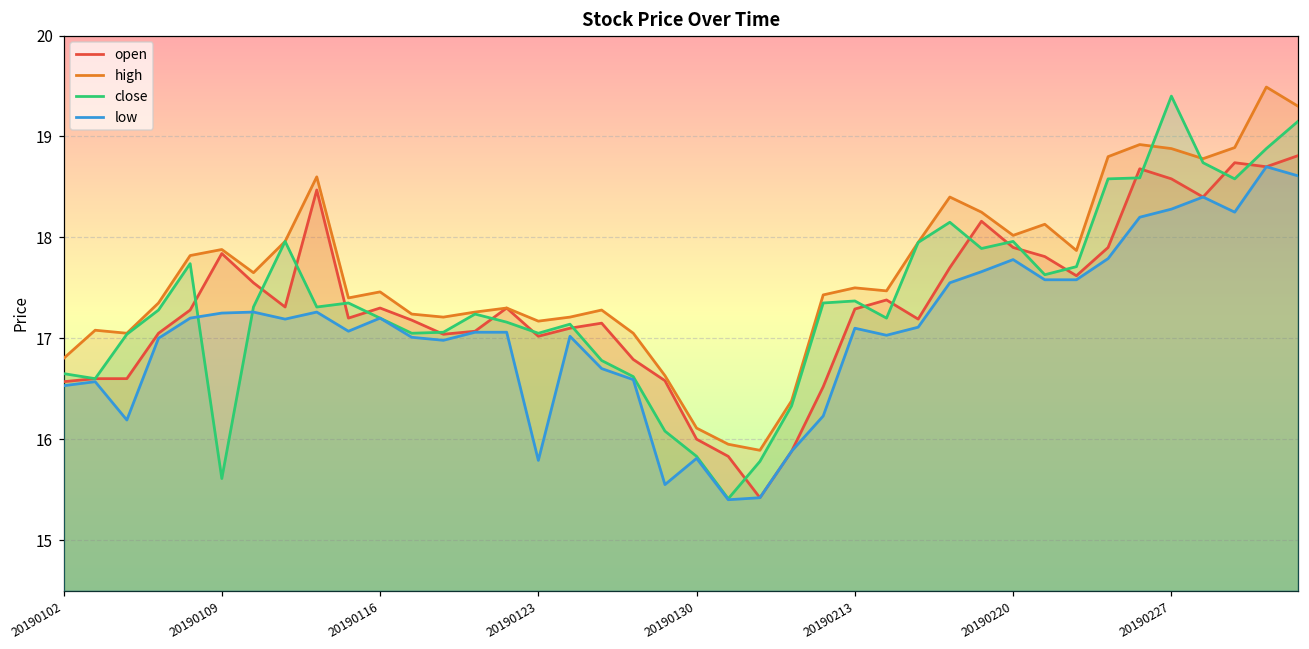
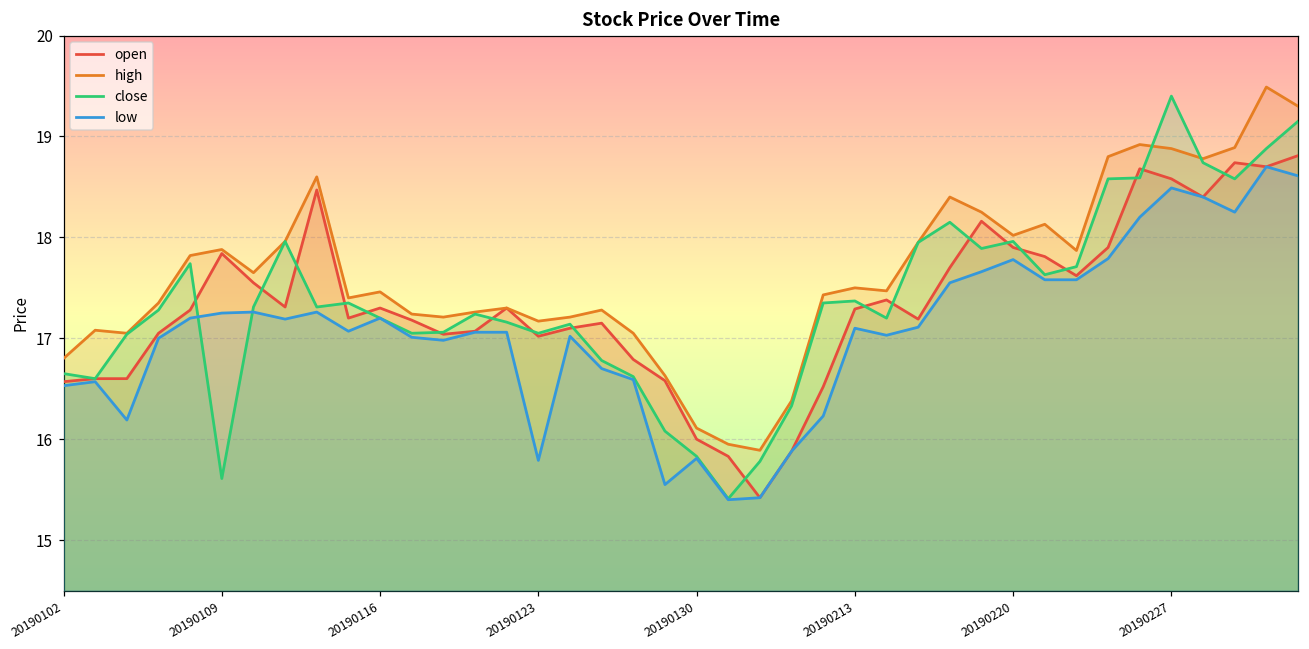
  {
    "close": {
      "20190102": 16.7,
      "20190109": 15.6,
      "20190123": 17.1,
      "20190213": 17.4,
      "20190220": 18.0,
      "20190227": 19.4
    },
    "low": {
      "20190102": 16.5,
      "20190109": 17.3,
      "20190123": 15.8,
      "20190213": 17.1,
      "20190220": 17.8,
-     "20190227": 18.3
+     "20190227": 18.5
    }
  }
